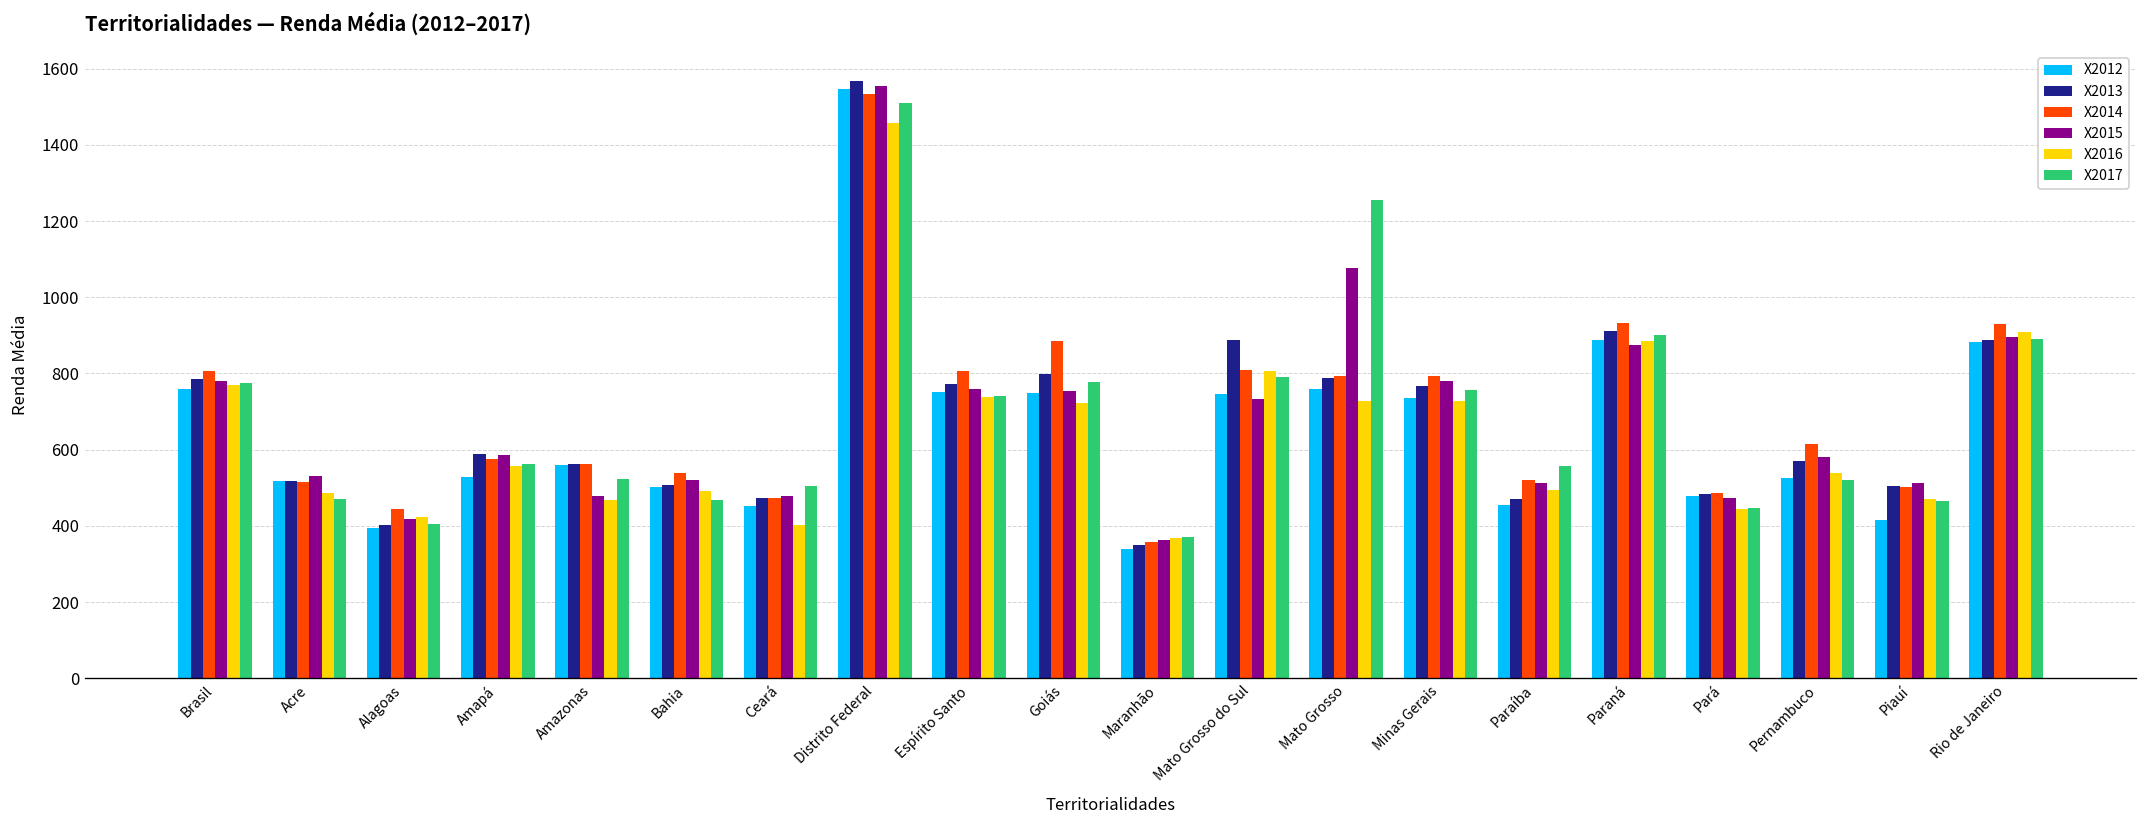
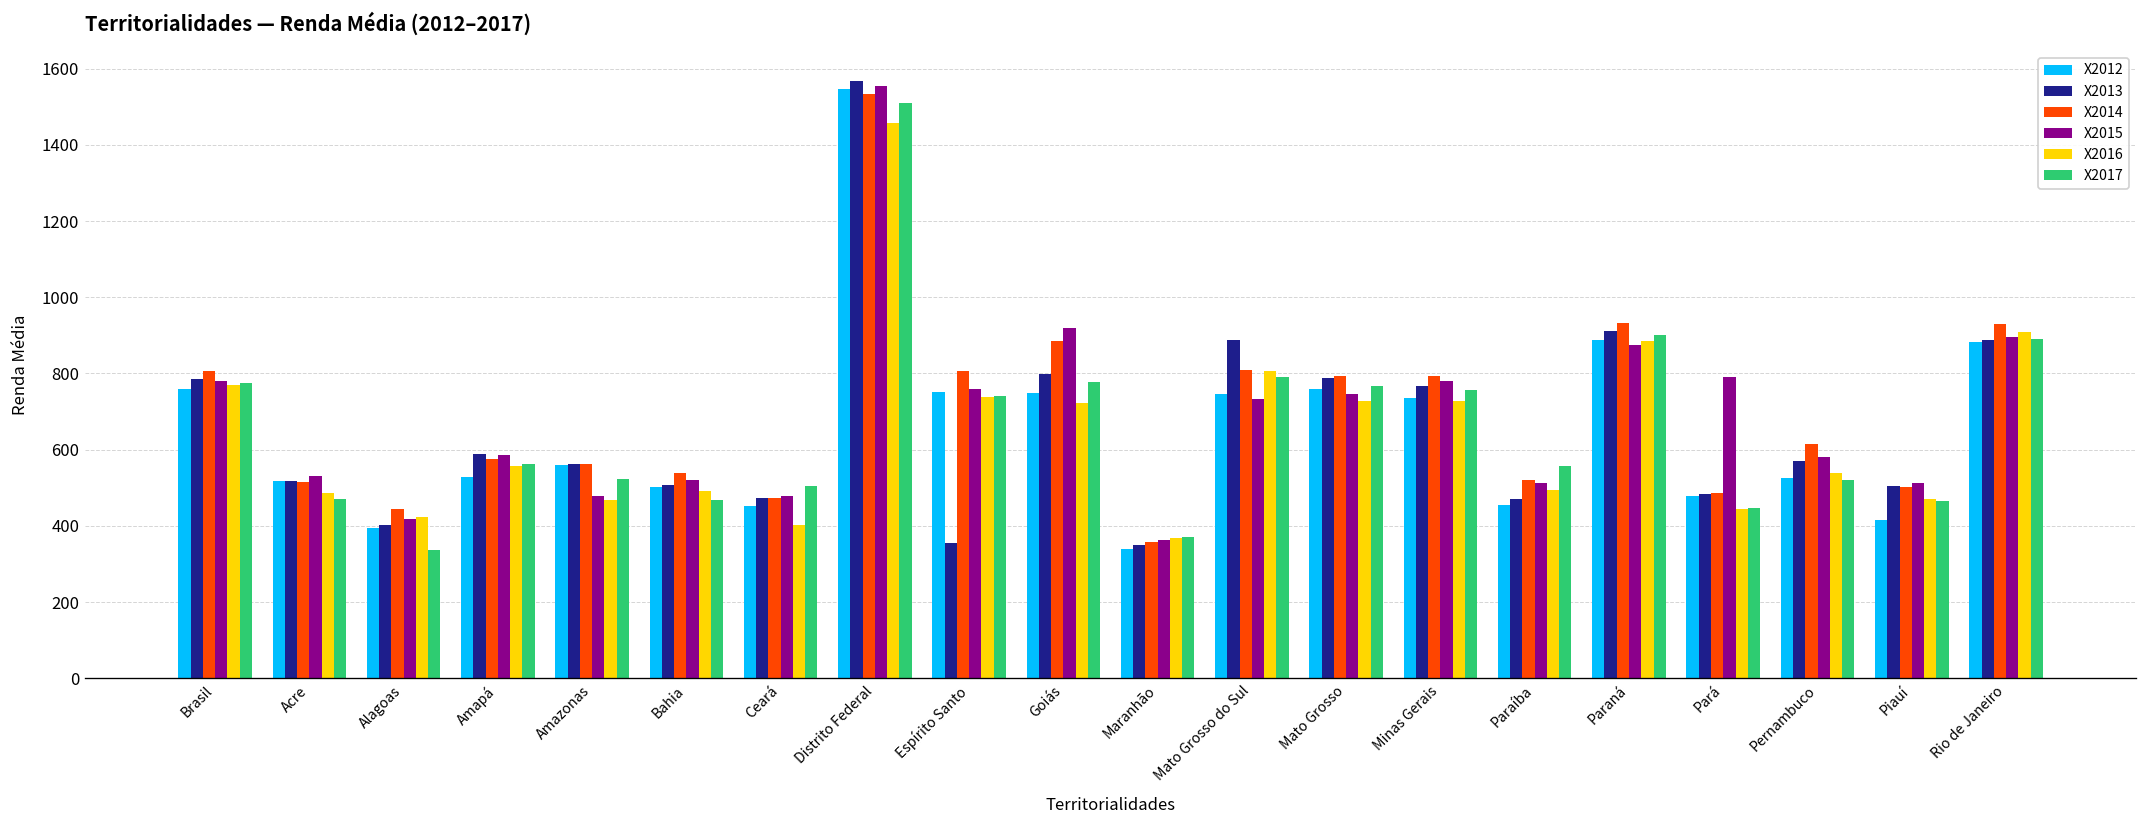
  {
    "X2012": {
      "Brasil": 760,
      "Acre": 520,
      "Alagoas": 400,
      "Amapá": 530,
      "Amazonas": 560,
      "Bahia": 500,
      "Ceará": 450,
      "Distrito Federal": 1550,
      "Espírito Santo": 750,
      "Goiás": 750,
      "Maranhão": 340,
      "Mato Grosso do Sul": 750,
      "Mato Grosso": 760,
      "Minas Gerais": 730,
      "Paraíba": 450,
      "Paraná": 890,
      "Pará": 480,
      "Pernambuco": 530,
      "Piauí": 420,
      "Rio de Janeiro": 880
    },
    "X2013": {
      "Brasil": 780,
      "Acre": 520,
      "Alagoas": 400,
      "Amapá": 590,
      "Amazonas": 560,
      "Bahia": 510,
      "Ceará": 470,
      "Distrito Federal": 1570,
-     "Espírito Santo": 770,
+     "Espírito Santo": 350,
      "Goiás": 800,
      "Maranhão": 350,
      "Mato Grosso do Sul": 890,
      "Mato Grosso": 790,
      "Minas Gerais": 770,
      "Paraíba": 470,
      "Paraná": 910,
      "Pará": 480,
      "Pernambuco": 570,
      "Piauí": 500,
      "Rio de Janeiro": 890
    },
    "X2014": {
      "Brasil": 810,
      "Acre": 510,
      "Alagoas": 440,
      "Amapá": 580,
      "Amazonas": 560,
      "Bahia": 540,
      "Ceará": 470,
      "Distrito Federal": 1530,
      "Espírito Santo": 810,
      "Goiás": 890,
      "Maranhão": 360,
      "Mato Grosso do Sul": 810,
      "Mato Grosso": 790,
      "Minas Gerais": 790,
      "Paraíba": 520,
      "Paraná": 930,
      "Pará": 490,
      "Pernambuco": 610,
      "Piauí": 500,
      "Rio de Janeiro": 930
    },
    "X2015": {
      "Brasil": 780,
      "Acre": 530,
      "Alagoas": 420,
      "Amapá": 590,
      "Amazonas": 480,
      "Bahia": 520,
      "Ceará": 480,
      "Distrito Federal": 1550,
      "Espírito Santo": 760,
-     "Goiás": 760,
+     "Goiás": 920,
      "Maranhão": 360,
      "Mato Grosso do Sul": 730,
-     "Mato Grosso": 1080,
+     "Mato Grosso": 750,
      "Minas Gerais": 780,
      "Paraíba": 510,
      "Paraná": 870,
-     "Pará": 470,
+     "Pará": 790,
      "Pernambuco": 580,
      "Piauí": 510,
      "Rio de Janeiro": 900
    },
    "X2016": {
      "Brasil": 770,
      "Acre": 490,
      "Alagoas": 420,
      "Amapá": 560,
      "Amazonas": 470,
      "Bahia": 490,
      "Ceará": 400,
      "Distrito Federal": 1460,
      "Espírito Santo": 740,
      "Goiás": 720,
      "Maranhão": 370,
      "Mato Grosso do Sul": 810,
      "Mato Grosso": 730,
      "Minas Gerais": 730,
      "Paraíba": 500,
      "Paraná": 880,
      "Pará": 450,
      "Pernambuco": 540,
      "Piauí": 470,
      "Rio de Janeiro": 910
    },
    "X2017": {
      "Brasil": 770,
      "Acre": 470,
-     "Alagoas": 410,
+     "Alagoas": 340,
      "Amapá": 560,
      "Amazonas": 520,
      "Bahia": 470,
      "Ceará": 500,
      "Distrito Federal": 1510,
      "Espírito Santo": 740,
      "Goiás": 780,
      "Maranhão": 370,
      "Mato Grosso do Sul": 790,
-     "Mato Grosso": 1260,
+     "Mato Grosso": 770,
      "Minas Gerais": 760,
      "Paraíba": 560,
      "Paraná": 900,
      "Pará": 450,
      "Pernambuco": 520,
      "Piauí": 460,
      "Rio de Janeiro": 890
    }
  }
